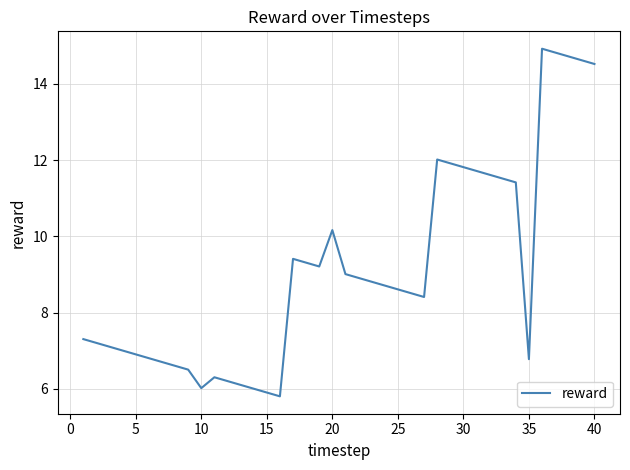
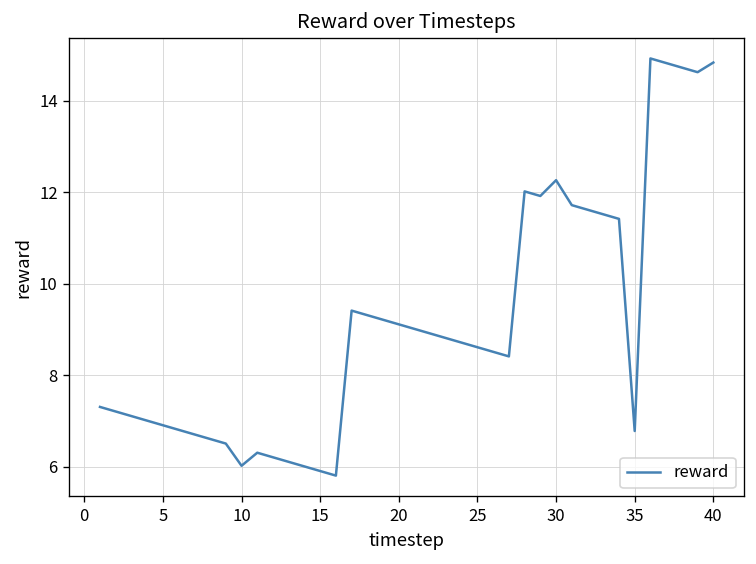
  {
    "5": 6.9,
    "10": 6.0,
    "15": 5.9,
-   "20": 10.2,
+   "20": 9.1,
    "25": 8.6,
-   "30": 11.8,
+   "30": 12.3,
    "35": 6.8,
-   "40": 14.5
+   "40": 14.8
  }
